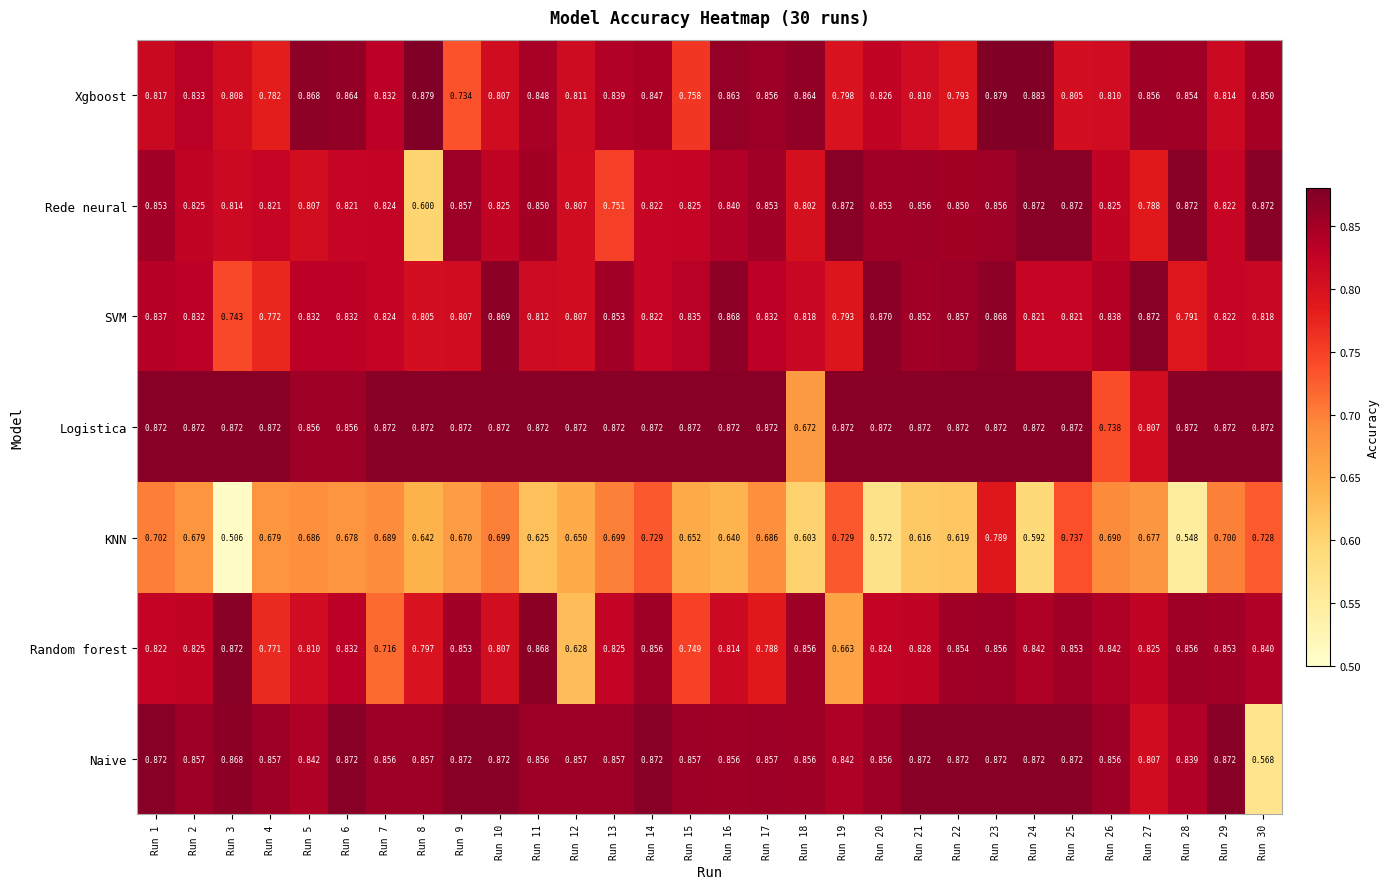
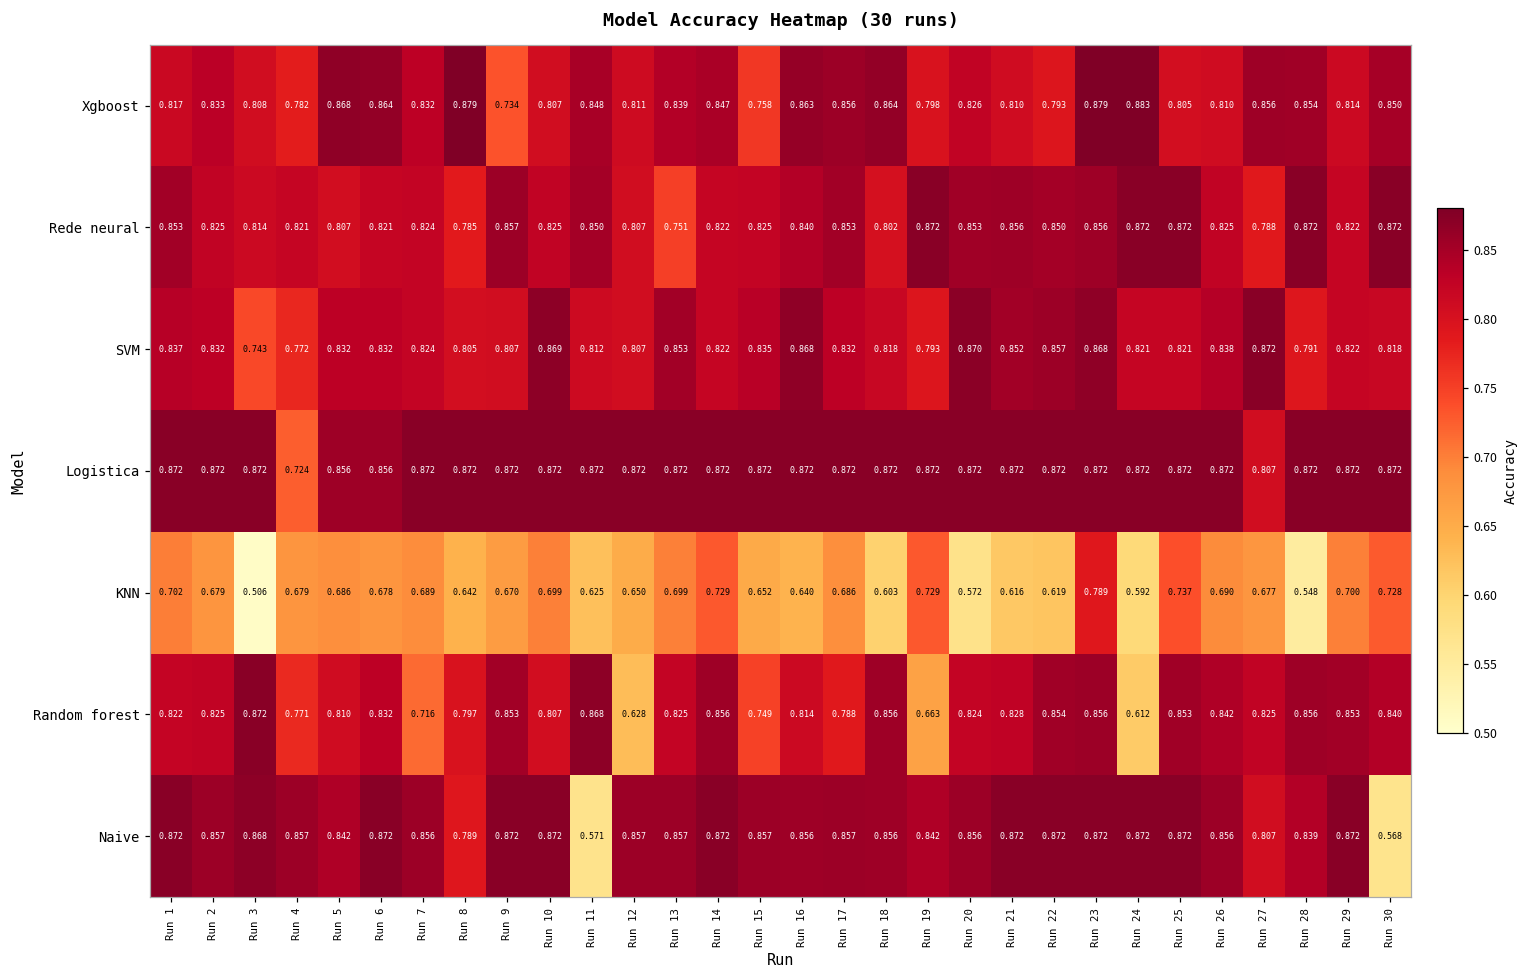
  {
    "Rede neural": {
      "Run 1": 0.853,
      "Run 2": 0.825,
      "Run 3": 0.814,
      "Run 4": 0.821,
      "Run 5": 0.807,
      "Run 6": 0.821,
      "Run 7": 0.824,
-     "Run 8": 0.600,
+     "Run 8": 0.785,
      "Run 9": 0.857,
      "Run 10": 0.825,
      "Run 11": 0.850,
      "Run 12": 0.807,
      "Run 13": 0.751,
      "Run 14": 0.822,
      "Run 15": 0.825,
      "Run 16": 0.840,
      "Run 17": 0.853,
      "Run 18": 0.802,
      "Run 19": 0.872,
      "Run 20": 0.853,
      "Run 21": 0.856,
      "Run 22": 0.850,
      "Run 23": 0.856,
      "Run 24": 0.872,
      "Run 25": 0.872,
      "Run 26": 0.825,
      "Run 27": 0.788,
      "Run 28": 0.872,
      "Run 29": 0.822,
      "Run 30": 0.872
    },
    "Logistica": {
      "Run 1": 0.872,
      "Run 2": 0.872,
      "Run 3": 0.872,
-     "Run 4": 0.872,
+     "Run 4": 0.724,
      "Run 5": 0.856,
      "Run 6": 0.856,
      "Run 7": 0.872,
      "Run 8": 0.872,
      "Run 9": 0.872,
      "Run 10": 0.872,
      "Run 11": 0.872,
      "Run 12": 0.872,
      "Run 13": 0.872,
      "Run 14": 0.872,
      "Run 15": 0.872,
      "Run 16": 0.872,
      "Run 17": 0.872,
-     "Run 18": 0.672,
+     "Run 18": 0.872,
      "Run 19": 0.872,
      "Run 20": 0.872,
      "Run 21": 0.872,
      "Run 22": 0.872,
      "Run 23": 0.872,
      "Run 24": 0.872,
      "Run 25": 0.872,
-     "Run 26": 0.738,
+     "Run 26": 0.872,
      "Run 27": 0.807,
      "Run 28": 0.872,
      "Run 29": 0.872,
      "Run 30": 0.872
    },
    "Random forest": {
      "Run 1": 0.822,
      "Run 2": 0.825,
      "Run 3": 0.872,
      "Run 4": 0.771,
      "Run 5": 0.810,
      "Run 6": 0.832,
      "Run 7": 0.716,
      "Run 8": 0.797,
      "Run 9": 0.853,
      "Run 10": 0.807,
      "Run 11": 0.868,
      "Run 12": 0.628,
      "Run 13": 0.825,
      "Run 14": 0.856,
      "Run 15": 0.749,
      "Run 16": 0.814,
      "Run 17": 0.788,
      "Run 18": 0.856,
      "Run 19": 0.663,
      "Run 20": 0.824,
      "Run 21": 0.828,
      "Run 22": 0.854,
      "Run 23": 0.856,
-     "Run 24": 0.842,
+     "Run 24": 0.612,
      "Run 25": 0.853,
      "Run 26": 0.842,
      "Run 27": 0.825,
      "Run 28": 0.856,
      "Run 29": 0.853,
      "Run 30": 0.840
    },
    "Naive": {
      "Run 1": 0.872,
      "Run 2": 0.857,
      "Run 3": 0.868,
      "Run 4": 0.857,
      "Run 5": 0.842,
      "Run 6": 0.872,
      "Run 7": 0.856,
-     "Run 8": 0.857,
+     "Run 8": 0.789,
      "Run 9": 0.872,
      "Run 10": 0.872,
-     "Run 11": 0.856,
+     "Run 11": 0.571,
      "Run 12": 0.857,
      "Run 13": 0.857,
      "Run 14": 0.872,
      "Run 15": 0.857,
      "Run 16": 0.856,
      "Run 17": 0.857,
      "Run 18": 0.856,
      "Run 19": 0.842,
      "Run 20": 0.856,
      "Run 21": 0.872,
      "Run 22": 0.872,
      "Run 23": 0.872,
      "Run 24": 0.872,
      "Run 25": 0.872,
      "Run 26": 0.856,
      "Run 27": 0.807,
      "Run 28": 0.839,
      "Run 29": 0.872,
      "Run 30": 0.568
    }
  }
